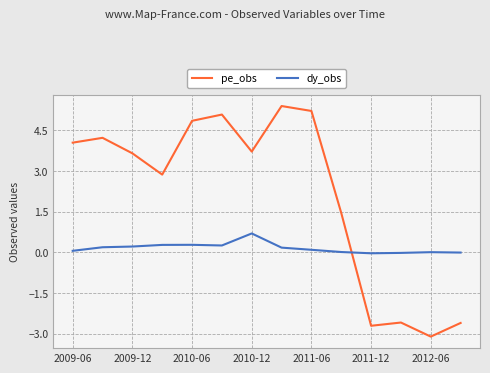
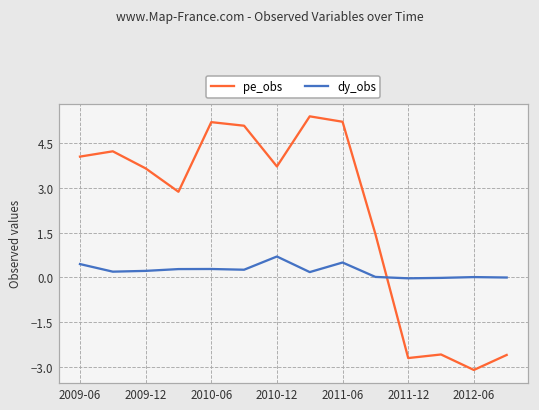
  {
    "pe_obs": {
      "2009-06": 4.1,
      "2009-12": 3.7,
-     "2010-06": 4.9,
+     "2010-06": 5.2,
      "2010-12": 3.7,
      "2011-06": 5.2,
      "2011-12": -2.7,
      "2012-06": -3.1
    },
    "dy_obs": {
-     "2009-06": 0.1,
+     "2009-06": 0.4,
      "2009-12": 0.2,
      "2010-06": 0.3,
      "2010-12": 0.7,
-     "2011-06": 0.1,
+     "2011-06": 0.5,
      "2011-12": 0.0,
      "2012-06": 0.0
    }
  }
